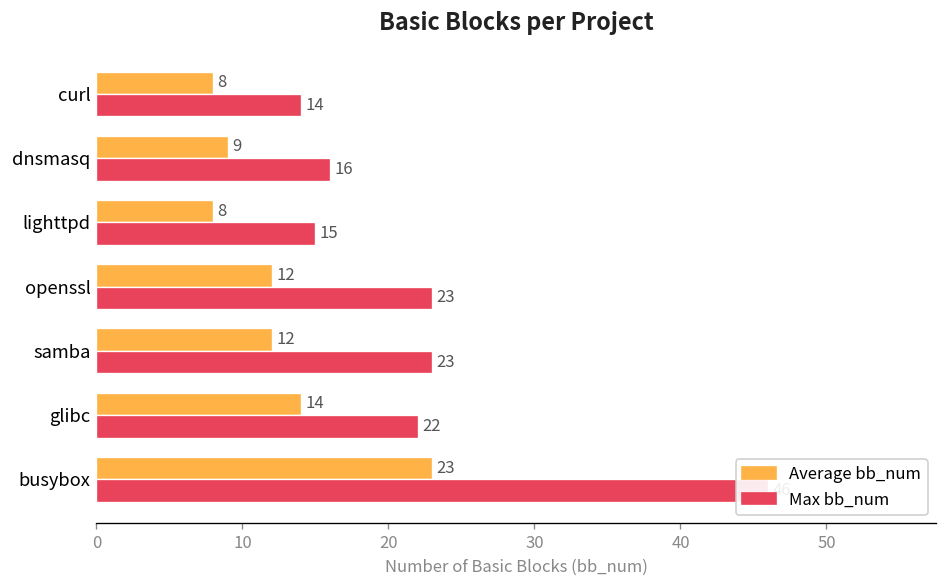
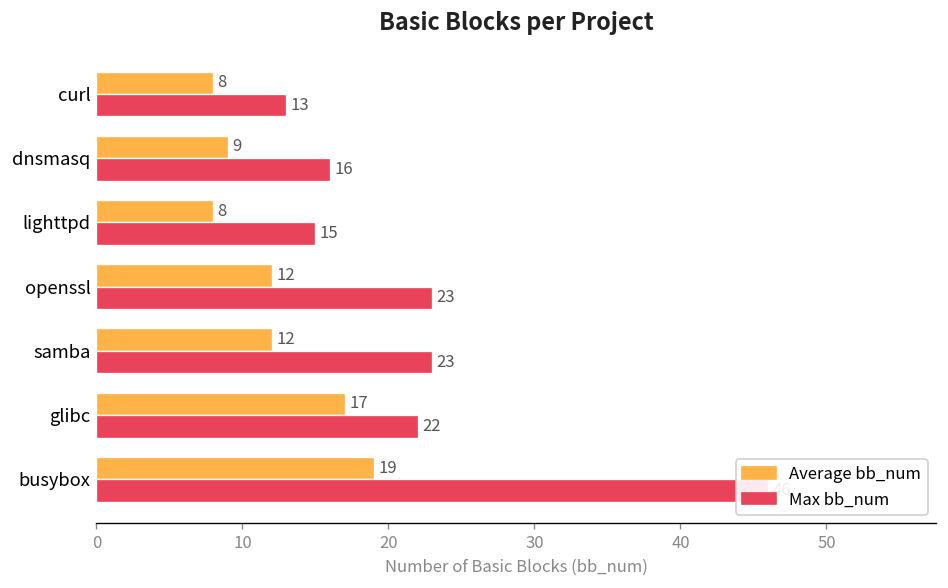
  {
    "Average bb_num": {
      "curl": 8,
      "dnsmasq": 9,
      "lighttpd": 8,
      "openssl": 12,
      "samba": 12,
-     "glibc": 14,
-     "busybox": 23
+     "glibc": 17,
+     "busybox": 19
    },
    "Max bb_num": {
-     "curl": 14,
+     "curl": 13,
      "dnsmasq": 16,
      "lighttpd": 15,
      "openssl": 23,
      "samba": 23,
      "glibc": 22
    }
  }
